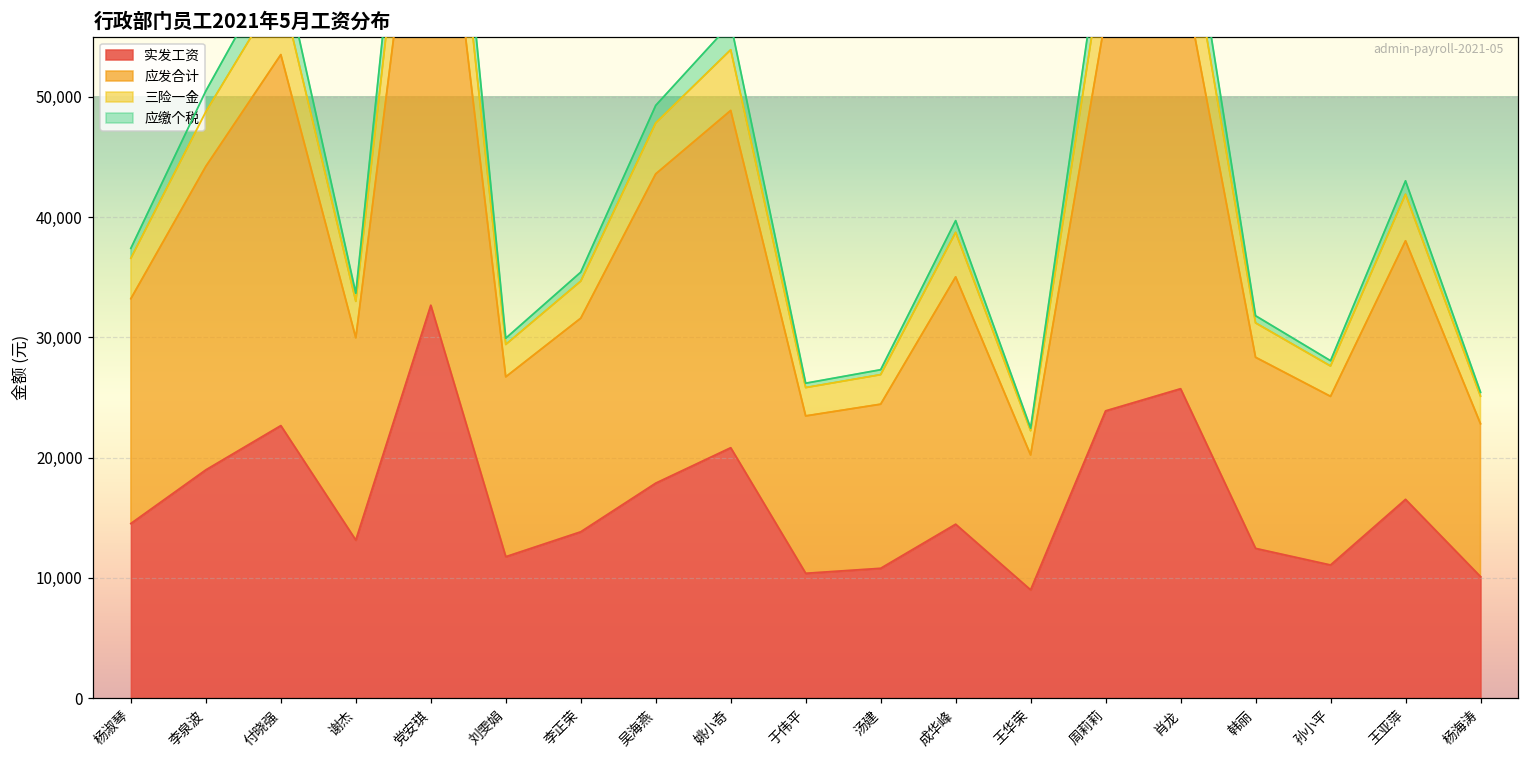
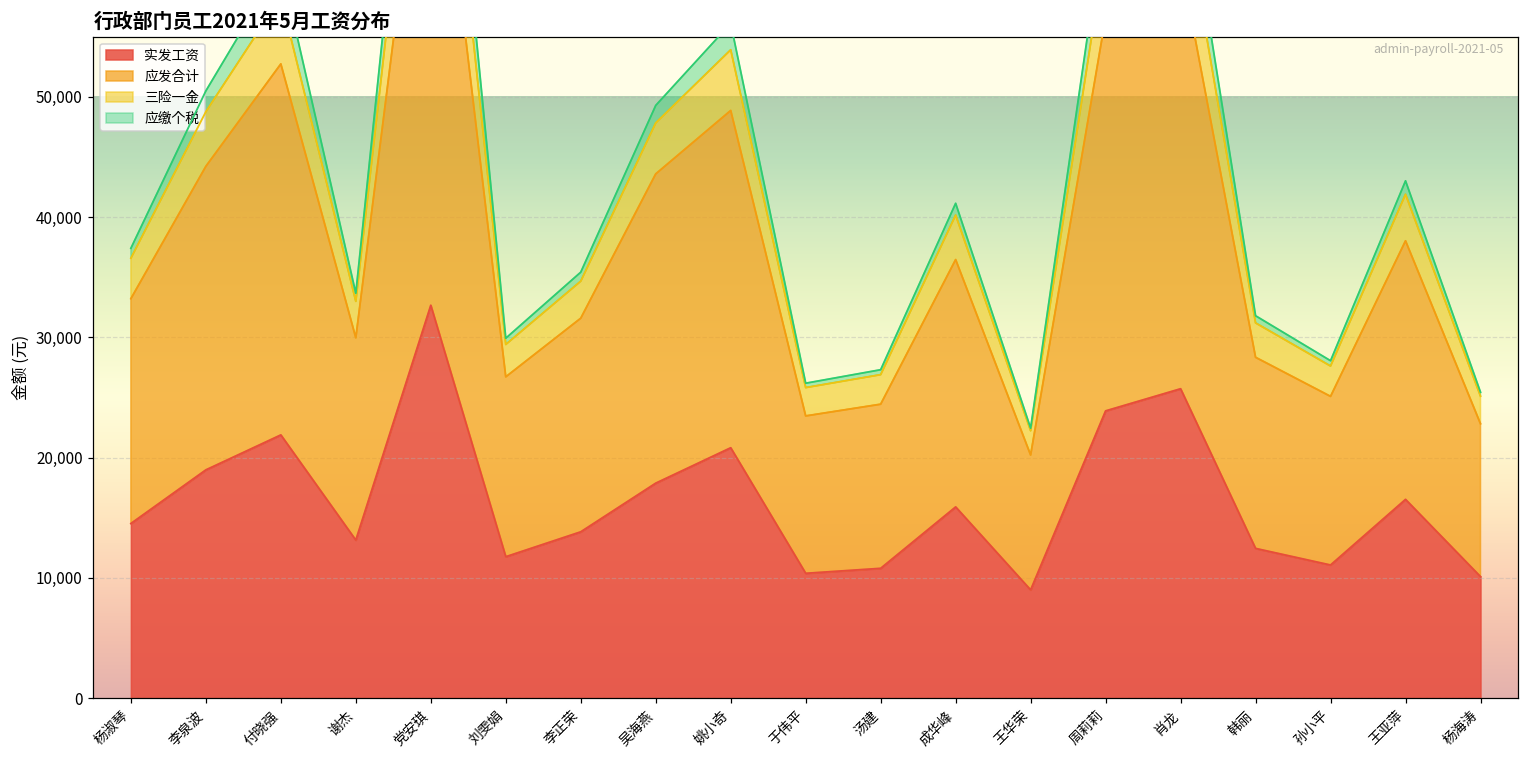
  {
    "实发工资": {
      "杨淑琴": "14,500",
      "李泉波": "19,000",
-     "付晓强": "22,700",
+     "付晓强": "21,900",
      "谢杰": "13,100",
      "党安琪": "32,700",
      "刘雯娟": "11,800",
      "李正荣": "13,800",
      "吴海燕": "17,900",
      "姚小奇": "20,800",
      "于伟平": "10,400",
      "汤建": "10,800",
-     "成华峰": "14,500",
+     "成华峰": "15,900",
      "王华荣": "9,000",
      "周莉莉": "23,900",
      "肖龙": "25,700",
      "韩丽": "12,400",
      "孙小平": "11,100",
      "王亚萍": "16,500",
      "杨海涛": "10,100"
    },
    "应缴个税": {
      "杨淑琴": "800",
      "李泉波": "1,700",
      "谢杰": "700",
      "刘雯娟": "500",
      "李正荣": "700",
      "吴海燕": "1,500",
      "于伟平": "400",
      "汤建": "400",
      "成华峰": "1,000",
      "韩丽": "600",
      "孙小平": "400",
      "王亚萍": "1,100",
      "杨海涛": "300"
    }
  }
